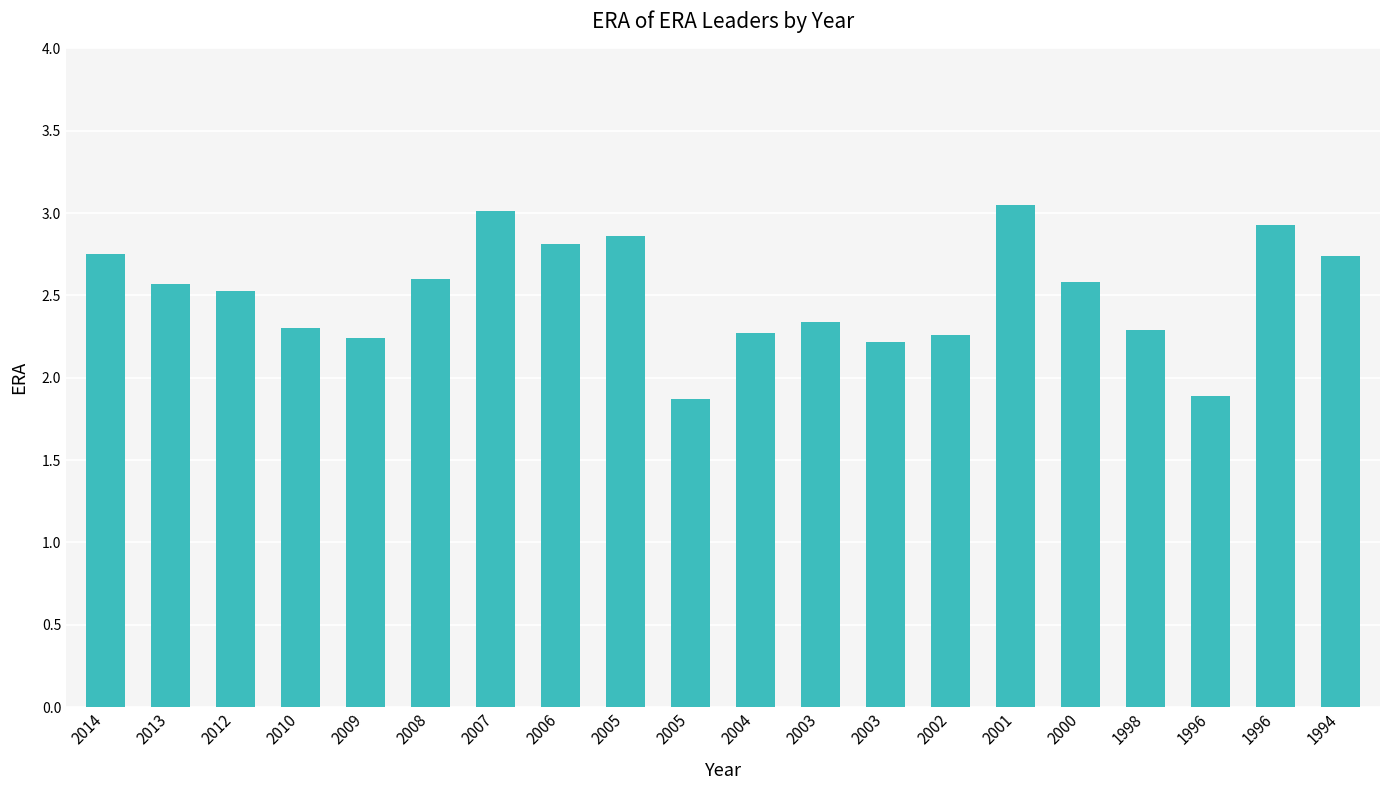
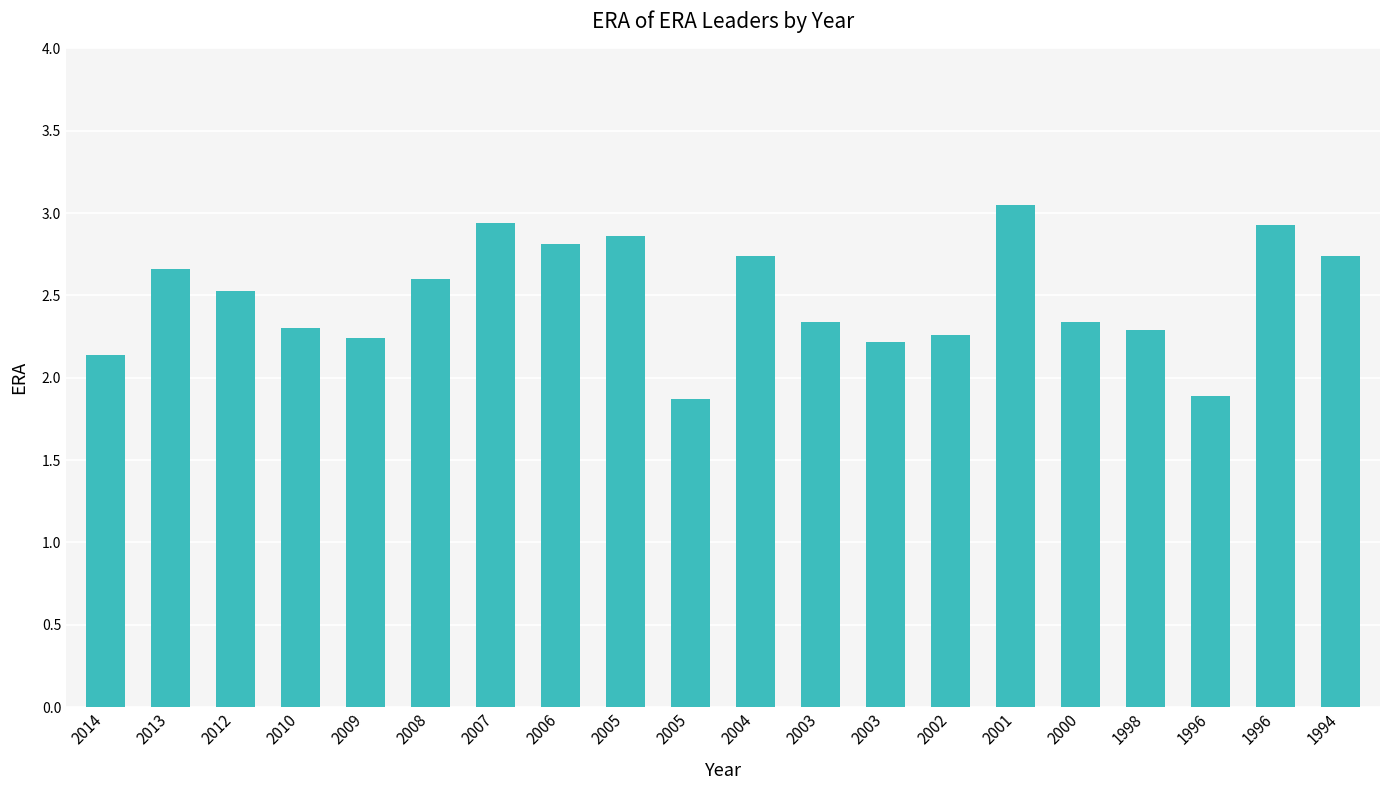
  {
-   "2014": 2.75,
-   "2013": 2.57,
+   "2014": 2.14,
+   "2013": 2.66,
    "2012": 2.53,
    "2010": 2.30,
    "2009": 2.24,
    "2008": 2.60,
-   "2007": 3.01,
+   "2007": 2.94,
    "2006": 2.81,
-   "2004": 2.27,
+   "2004": 2.74,
    "2002": 2.26,
    "2001": 3.05,
-   "2000": 2.58,
+   "2000": 2.34,
    "1998": 2.29,
    "1994": 2.74
  }
